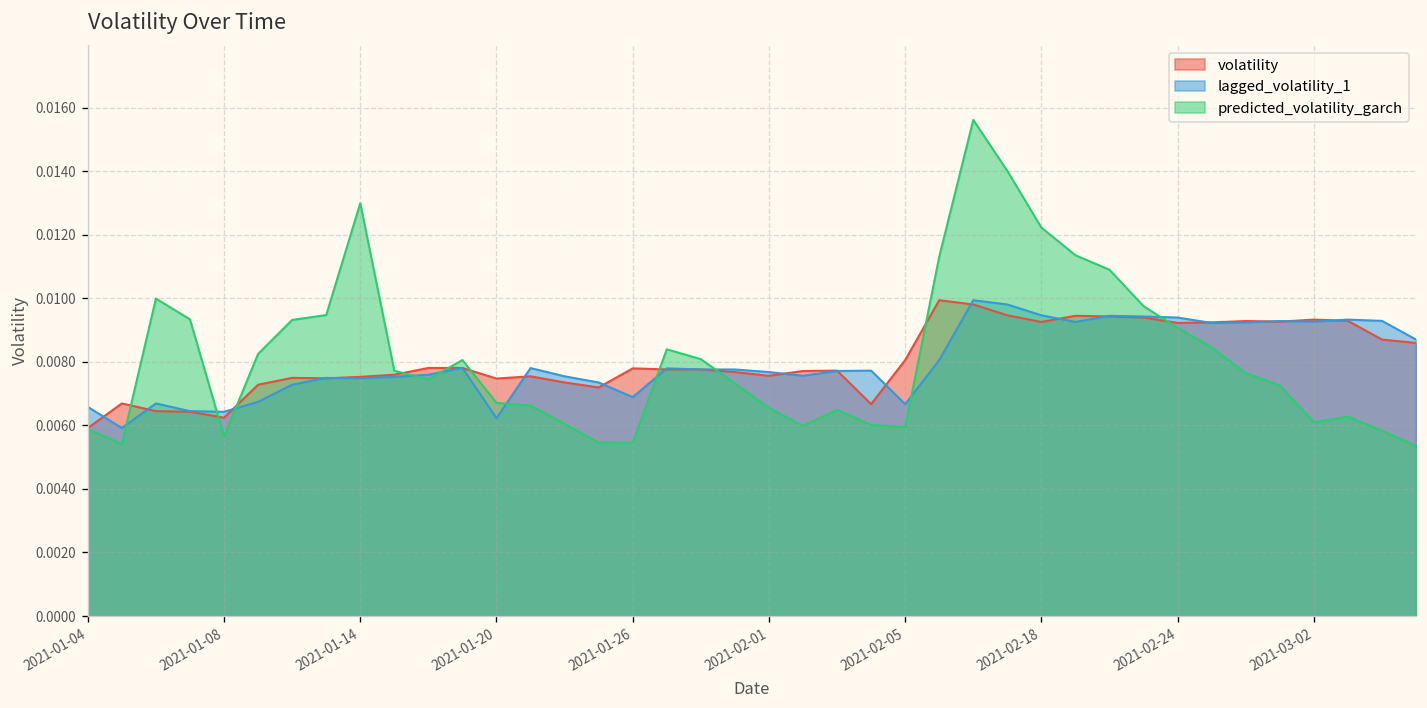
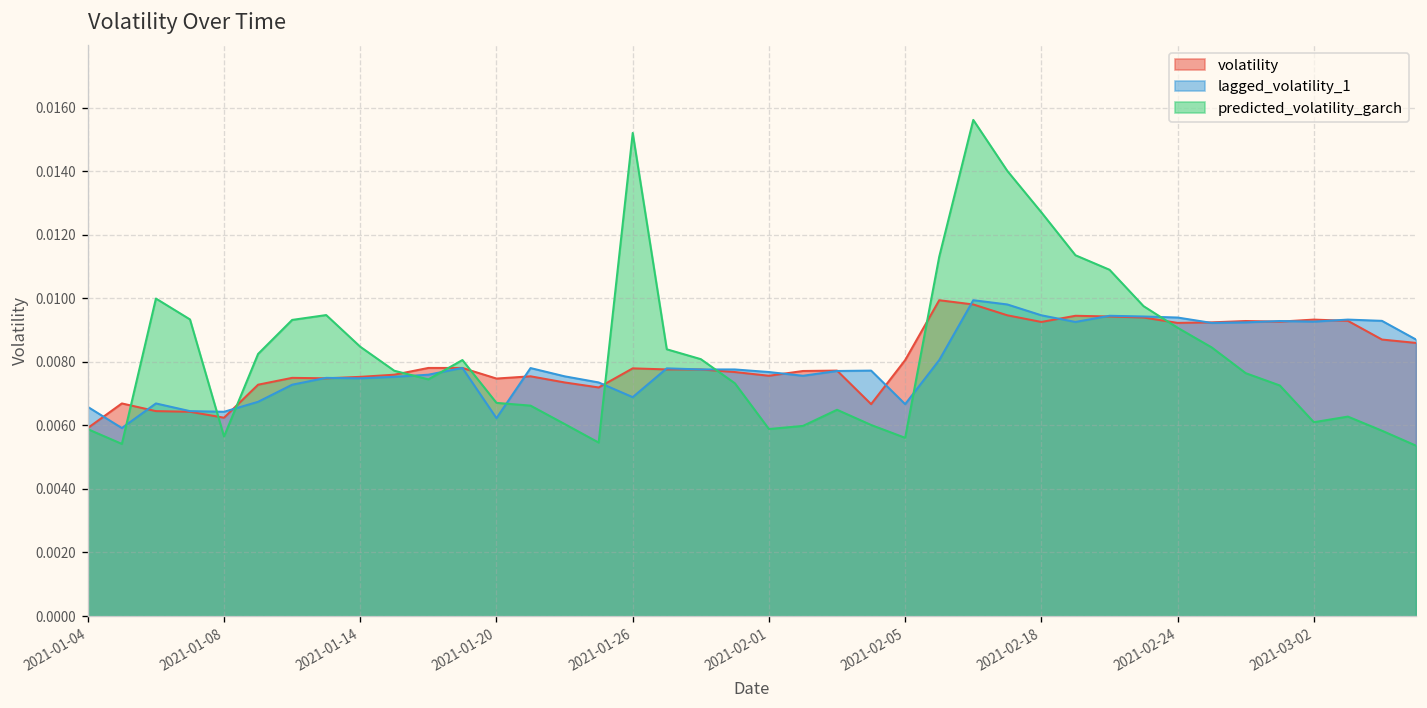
  {
    "volatility": {
      "2021-01-08": 0.0062,
      "2021-01-20": 0.0075,
      "2021-01-26": 0.0078,
      "2021-02-01": 0.0076,
      "2021-02-05": 0.0081,
      "2021-02-18": 0.0093,
      "2021-02-24": 0.0092
    },
    "lagged_volatility_1": {
      "2021-01-04": 0.0066,
      "2021-01-08": 0.0064,
      "2021-01-20": 0.0062,
      "2021-01-26": 0.0069,
      "2021-02-01": 0.0077,
      "2021-02-05": 0.0067,
      "2021-02-18": 0.0095,
      "2021-02-24": 0.0094
    },
    "predicted_volatility_garch": {
      "2021-01-08": 0.0057,
-     "2021-01-14": 0.0130,
+     "2021-01-14": 0.0085,
      "2021-01-20": 0.0067,
-     "2021-01-26": 0.0055,
-     "2021-02-01": 0.0066,
-     "2021-02-05": 0.0059,
-     "2021-02-18": 0.0122,
+     "2021-01-26": 0.0152,
+     "2021-02-01": 0.0059,
+     "2021-02-05": 0.0056,
+     "2021-02-18": 0.0127,
      "2021-02-24": 0.0091,
      "2021-03-02": 0.0061
    }
  }
